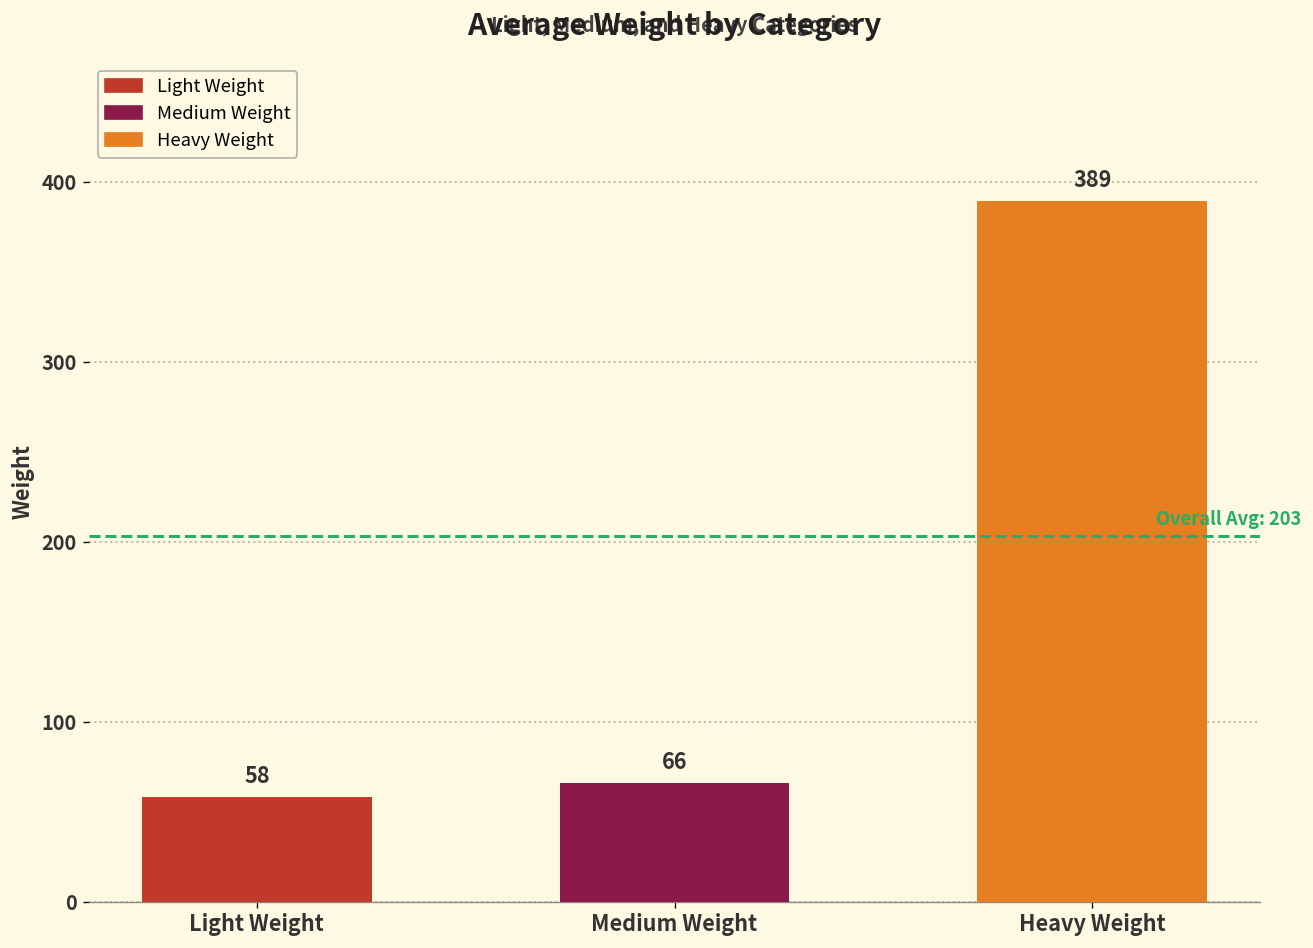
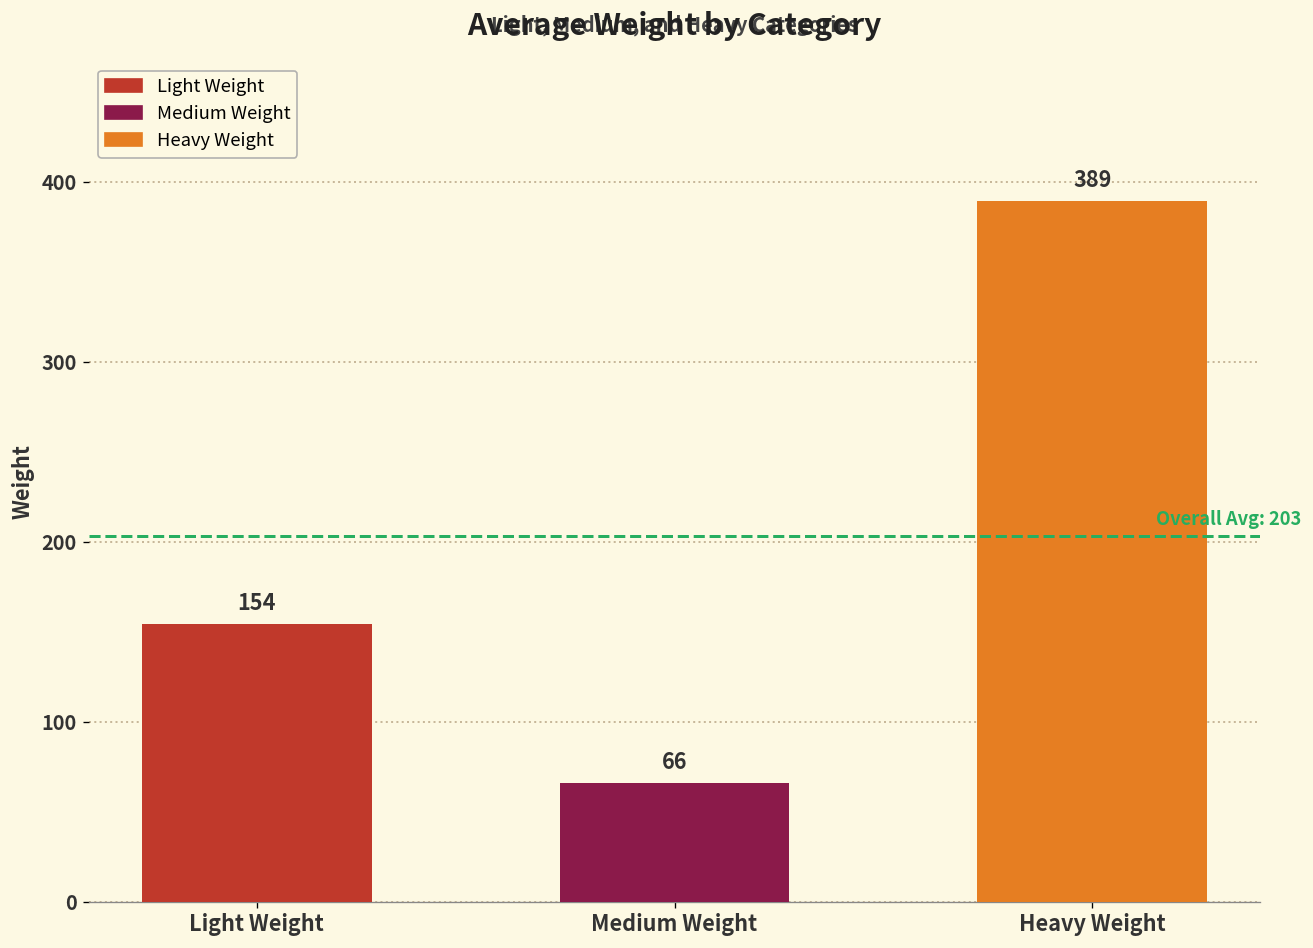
  {
-   "Light Weight": 58,
+   "Light Weight": 154,
    "Medium Weight": 66,
    "Heavy Weight": 389
  }
